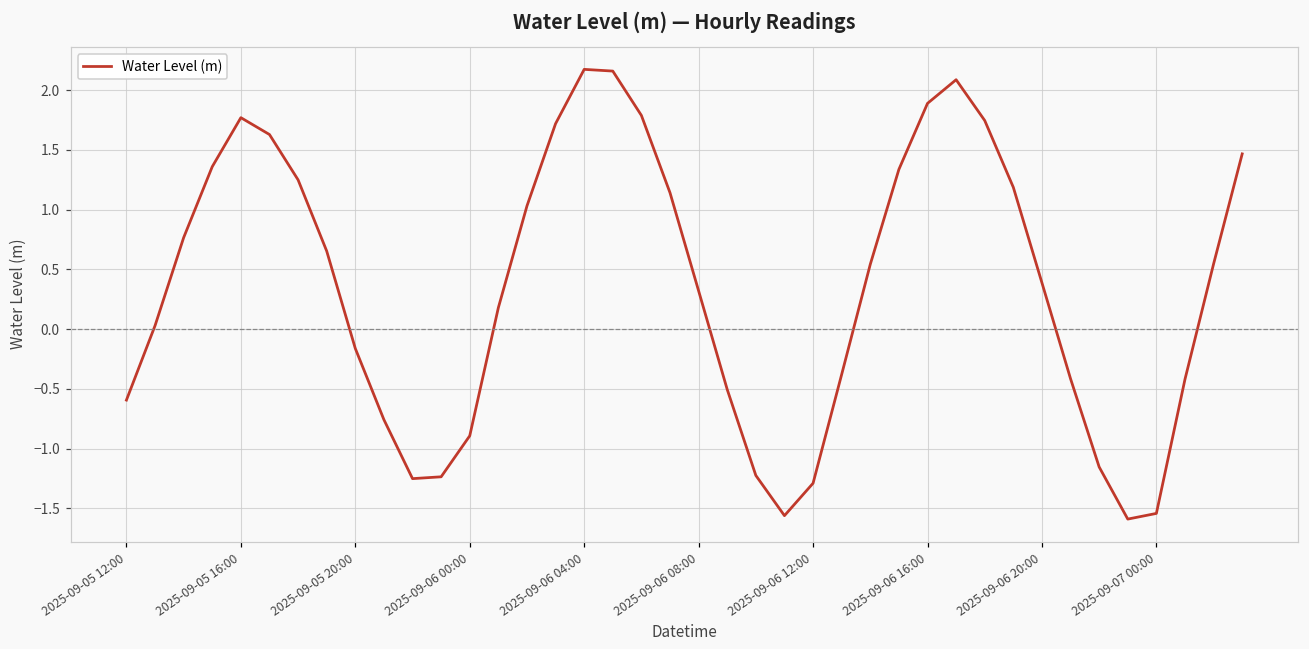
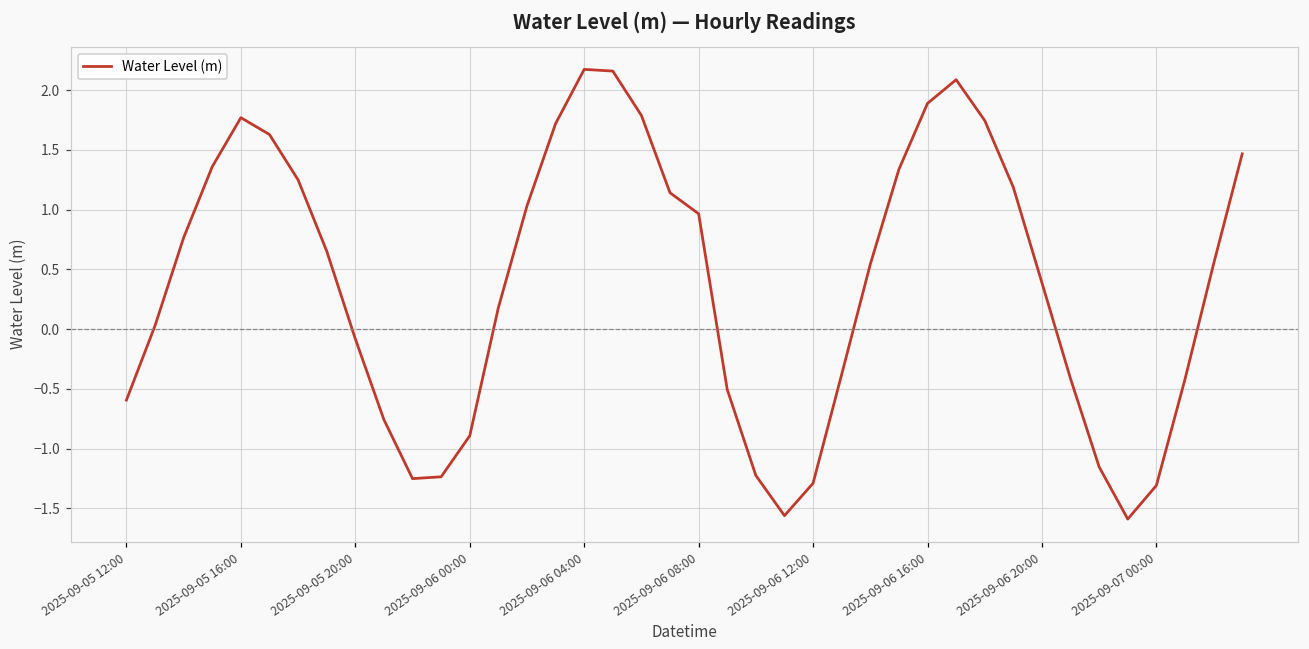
  {
    "2025-09-05 12:00": -0.59,
    "2025-09-05 16:00": 1.77,
-   "2025-09-05 20:00": -0.16,
+   "2025-09-05 20:00": -0.08,
    "2025-09-06 00:00": -0.89,
    "2025-09-06 04:00": 2.17,
-   "2025-09-06 08:00": 0.32,
+   "2025-09-06 08:00": 0.97,
    "2025-09-06 12:00": -1.29,
    "2025-09-06 16:00": 1.89,
    "2025-09-06 20:00": 0.39,
-   "2025-09-07 00:00": -1.54
+   "2025-09-07 00:00": -1.31
  }
